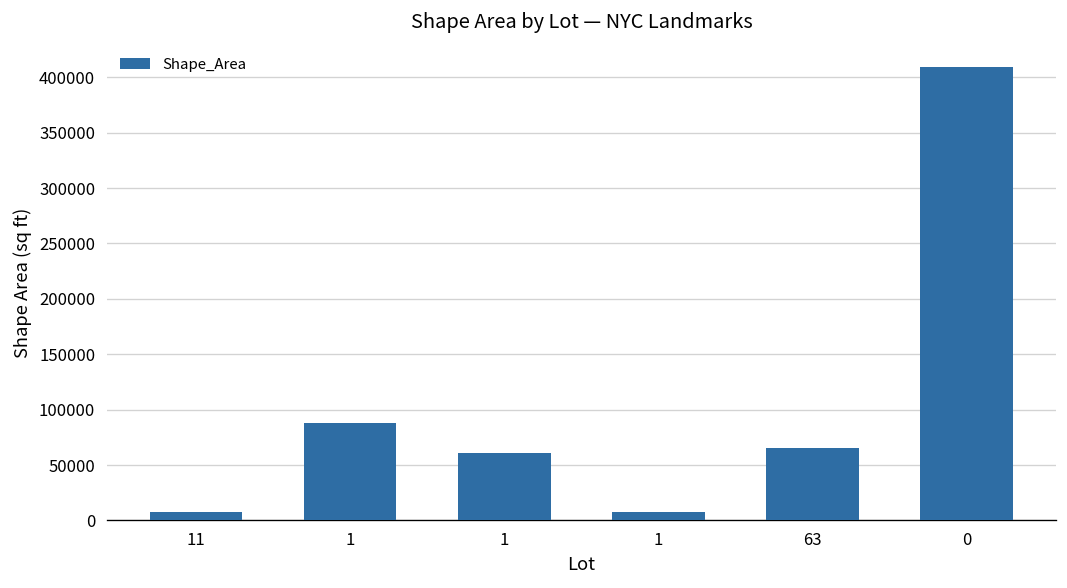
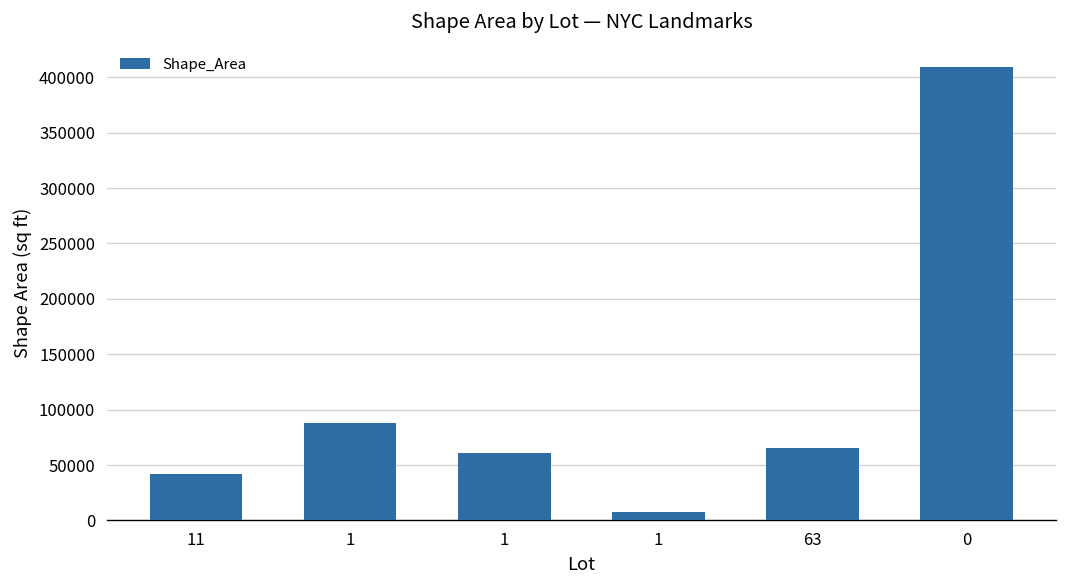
  {
-   "11": 10000,
+   "11": 40000,
    "63": 70000,
    "0": 410000
  }
